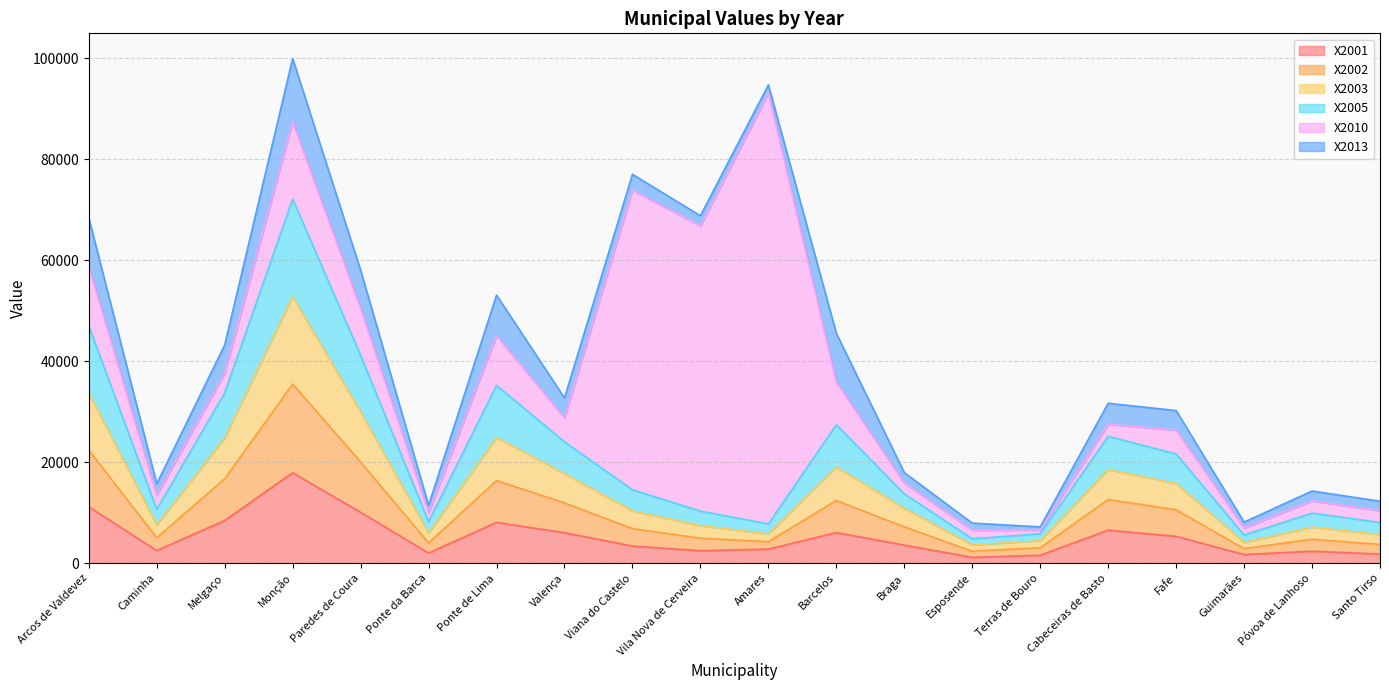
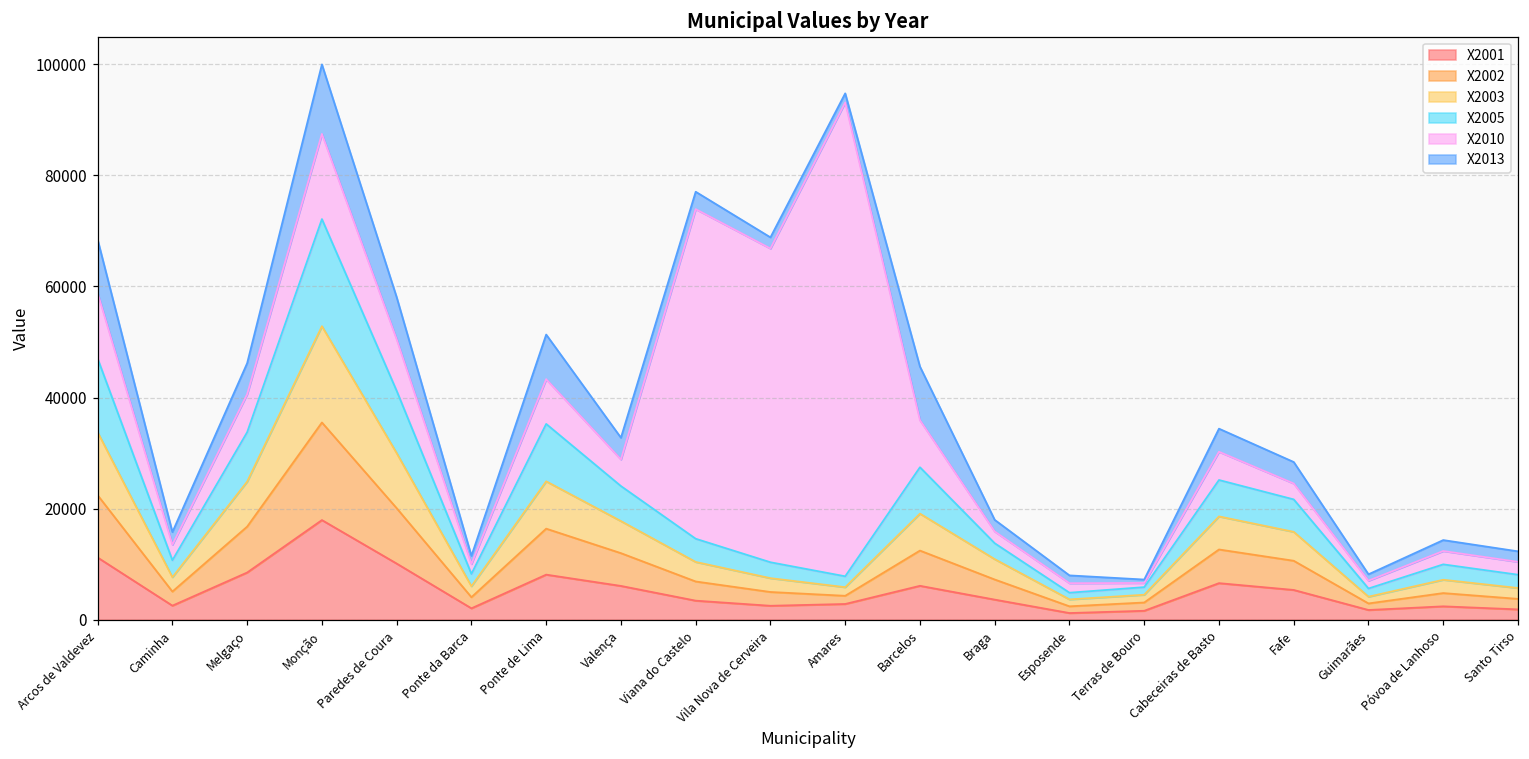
  {
    "X2010": {
      "Arcos de Valdevez": 12000,
      "Caminha": 3000,
-     "Melgaço": 4000,
+     "Melgaço": 7000,
      "Monção": 15000,
      "Paredes de Coura": 9000,
      "Ponte da Barca": 2000,
-     "Ponte de Lima": 10000,
+     "Ponte de Lima": 8000,
      "Valença": 5000,
      "Viana do Castelo": 59000,
      "Vila Nova de Cerveira": 56000,
      "Amares": 85000,
      "Barcelos": 8000,
      "Braga": 2000,
      "Esposende": 2000,
      "Terras de Bouro": 1000,
-     "Cabeceiras de Basto": 2000,
-     "Fafe": 5000,
+     "Cabeceiras de Basto": 5000,
+     "Fafe": 3000,
      "Guimarães": 1000,
      "Póvoa de Lanhoso": 2000,
      "Santo Tirso": 2000
    }
  }
